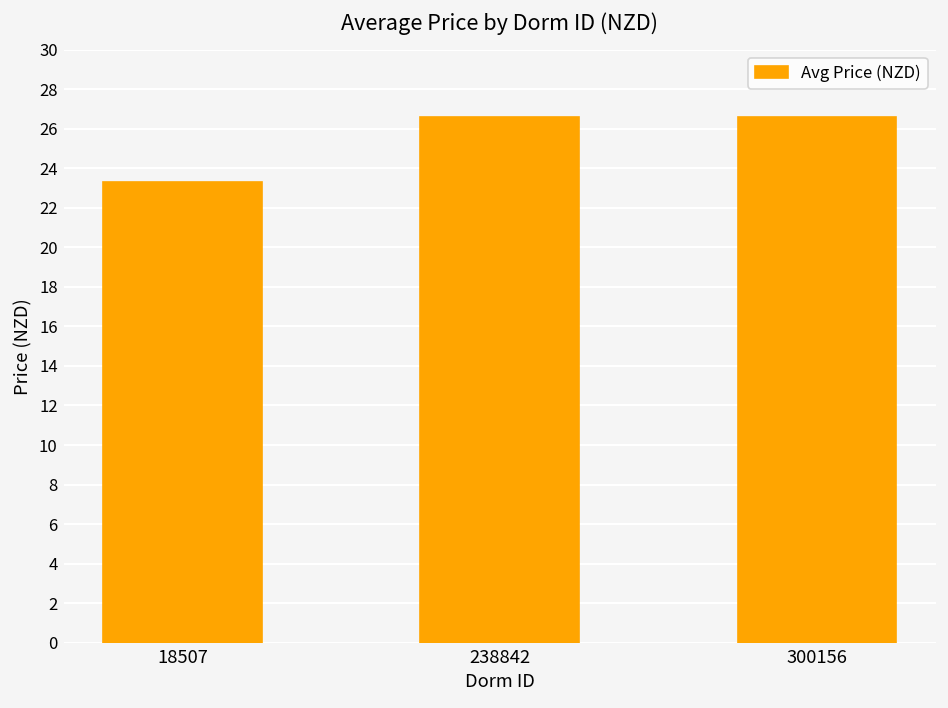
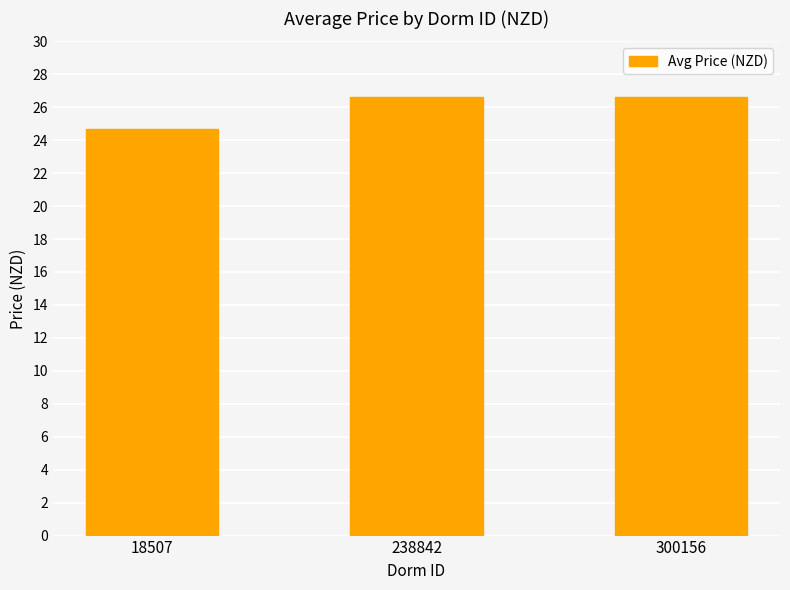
  {
-   "18507": 23.3,
+   "18507": 24.7,
    "238842": 26.6,
    "300156": 26.6
  }
